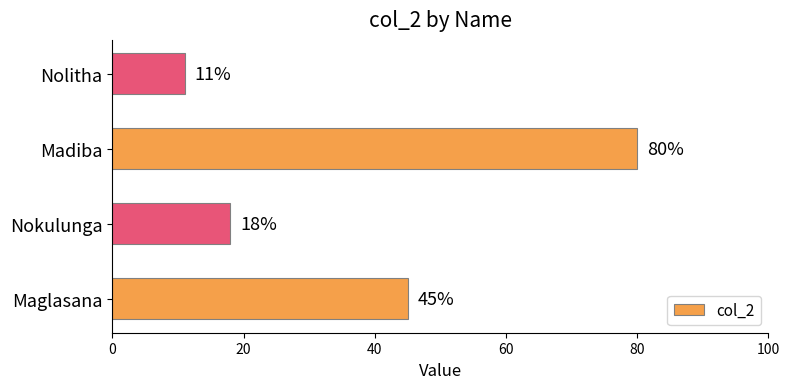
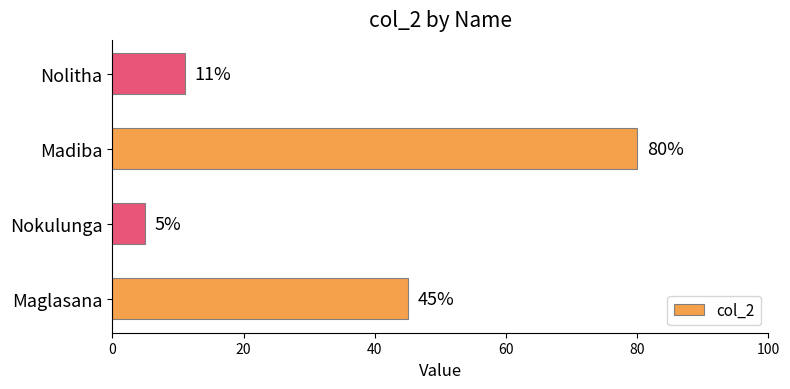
  {
    "Nolitha": "11%",
    "Madiba": "80%",
-   "Nokulunga": "18%",
+   "Nokulunga": "5%",
    "Maglasana": "45%"
  }
